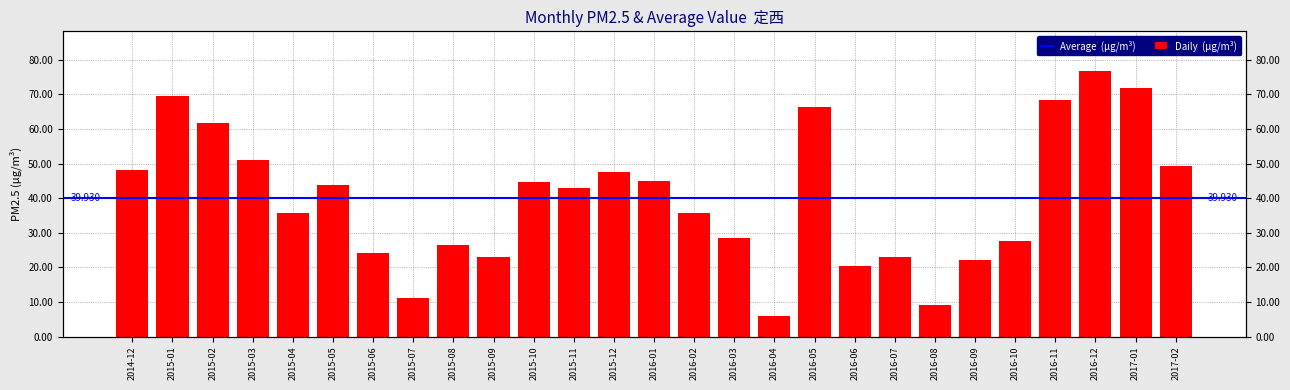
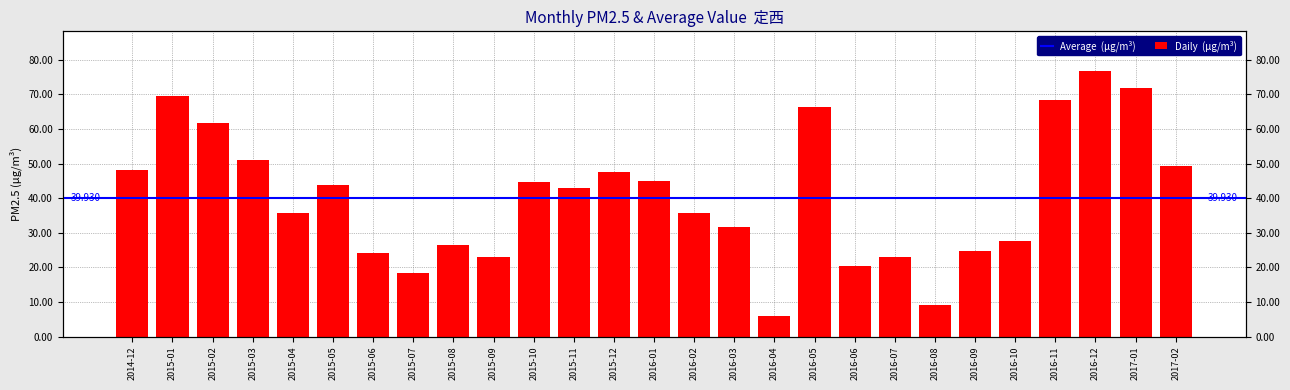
  {
    "2014-12": 48,
    "2015-01": 70,
    "2015-02": 62,
    "2015-03": 51,
    "2015-04": 36,
    "2015-05": 44,
    "2015-06": 24,
-   "2015-07": 11,
+   "2015-07": 19,
    "2015-08": 27,
    "2015-09": 23,
    "2015-10": 45,
    "2015-11": 43,
    "2015-12": 48,
    "2016-01": 45,
    "2016-02": 36,
-   "2016-03": 29,
+   "2016-03": 32,
    "2016-04": 6,
    "2016-05": 66,
    "2016-06": 21,
    "2016-07": 23,
    "2016-08": 9,
-   "2016-09": 22,
+   "2016-09": 25,
    "2016-10": 28,
    "2016-11": 69,
    "2016-12": 77,
    "2017-01": 72,
    "2017-02": 49
  }
